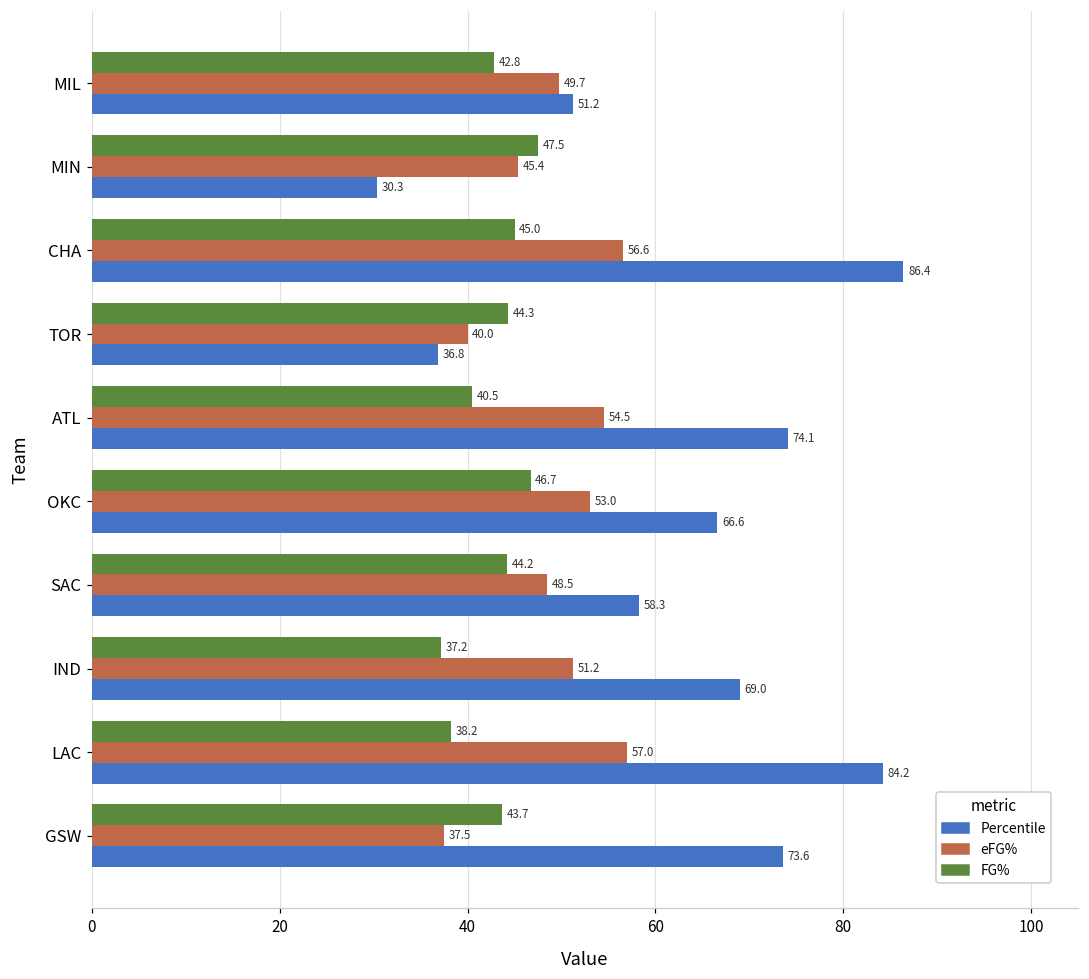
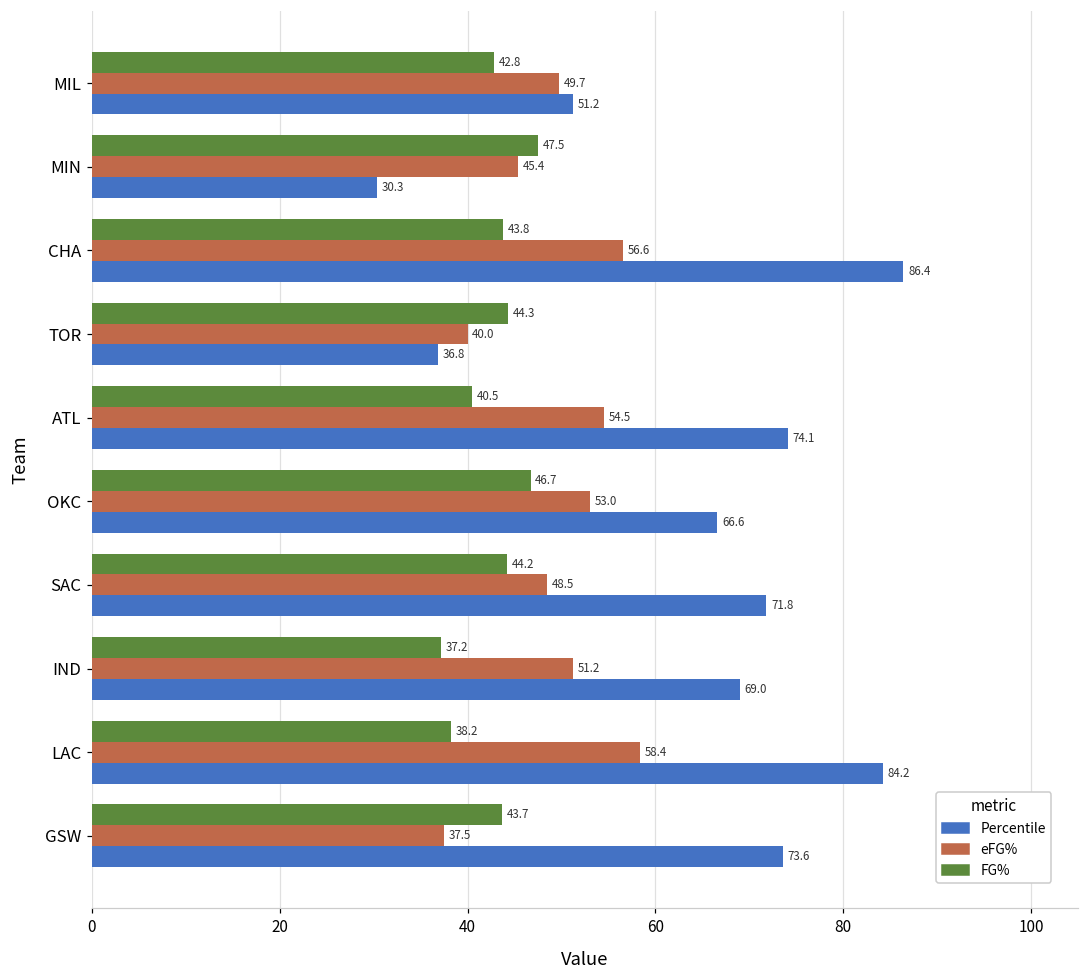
  {
    "Percentile": {
      "MIL": 51.2,
      "MIN": 30.3,
      "CHA": 86.4,
      "TOR": 36.8,
      "ATL": 74.1,
      "OKC": 66.6,
-     "SAC": 58.3,
+     "SAC": 71.8,
      "IND": 69.0,
      "LAC": 84.2,
      "GSW": 73.6
    },
    "eFG%": {
      "MIL": 49.7,
      "MIN": 45.4,
      "CHA": 56.6,
      "TOR": 40.0,
      "ATL": 54.5,
      "OKC": 53.0,
      "SAC": 48.5,
      "IND": 51.2,
-     "LAC": 57.0,
+     "LAC": 58.4,
      "GSW": 37.5
    },
    "FG%": {
      "MIL": 42.8,
      "MIN": 47.5,
-     "CHA": 45.0,
+     "CHA": 43.8,
      "TOR": 44.3,
      "ATL": 40.5,
      "OKC": 46.7,
      "SAC": 44.2,
      "IND": 37.2,
      "LAC": 38.2,
      "GSW": 43.7
    }
  }
